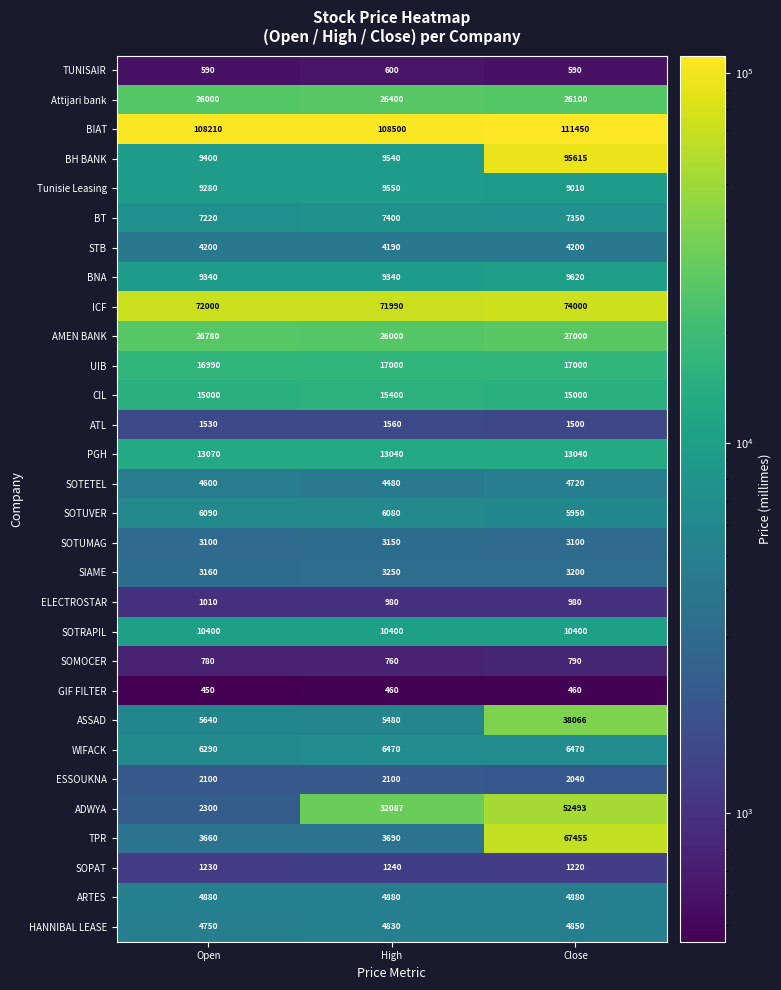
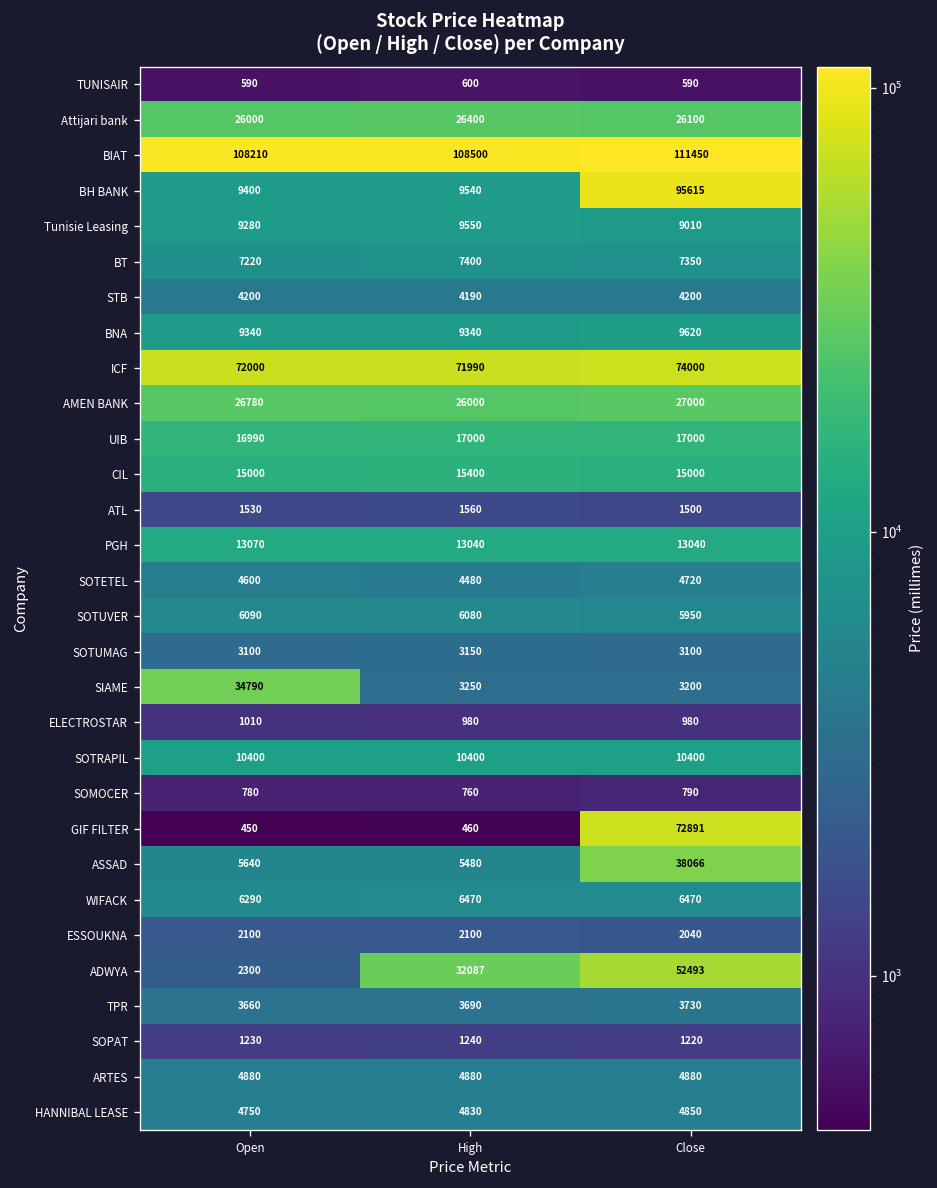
  {
    "TUNISAIR": {
      "Open": 590,
      "High": 600,
      "Close": 590
    },
    "Attijari bank": {
      "Open": 26000,
      "High": 26400,
      "Close": 26100
    },
    "BIAT": {
      "Open": 108210,
      "High": 108500,
      "Close": 111450
    },
    "BH BANK": {
      "Open": 9400,
      "High": 9540,
      "Close": 95615
    },
    "Tunisie Leasing": {
      "Open": 9280,
      "High": 9550,
      "Close": 9010
    },
    "BT": {
      "Open": 7220,
      "High": 7400,
      "Close": 7350
    },
    "STB": {
      "Open": 4200,
      "High": 4190,
      "Close": 4200
    },
    "BNA": {
      "Open": 9340,
      "High": 9340,
      "Close": 9620
    },
    "ICF": {
      "Open": 72000,
      "High": 71990,
      "Close": 74000
    },
    "AMEN BANK": {
      "Open": 26780,
      "High": 26000,
      "Close": 27000
    },
    "UIB": {
      "Open": 16990,
      "High": 17000,
      "Close": 17000
    },
    "CIL": {
      "Open": 15000,
      "High": 15400,
      "Close": 15000
    },
    "ATL": {
      "Open": 1530,
      "High": 1560,
      "Close": 1500
    },
    "PGH": {
      "Open": 13070,
      "High": 13040,
      "Close": 13040
    },
    "SOTETEL": {
      "Open": 4600,
      "High": 4480,
      "Close": 4720
    },
    "SOTUVER": {
      "Open": 6090,
      "High": 6080,
      "Close": 5950
    },
    "SOTUMAG": {
      "Open": 3100,
      "High": 3150,
      "Close": 3100
    },
    "SIAME": {
-     "Open": 3160,
+     "Open": 34790,
      "High": 3250,
      "Close": 3200
    },
    "ELECTROSTAR": {
      "Open": 1010,
      "High": 980,
      "Close": 980
    },
    "SOTRAPIL": {
      "Open": 10400,
      "High": 10400,
      "Close": 10400
    },
    "SOMOCER": {
      "Open": 780,
      "High": 760,
      "Close": 790
    },
    "GIF FILTER": {
      "Open": 450,
      "High": 460,
-     "Close": 460
+     "Close": 72891
    },
    "ASSAD": {
      "Open": 5640,
      "High": 5480,
      "Close": 38066
    },
    "WIFACK": {
      "Open": 6290,
      "High": 6470,
      "Close": 6470
    },
    "ESSOUKNA": {
      "Open": 2100,
      "High": 2100,
      "Close": 2040
    },
    "ADWYA": {
      "Open": 2300,
      "High": 32087,
      "Close": 52493
    },
    "TPR": {
      "Open": 3660,
      "High": 3690,
-     "Close": 67455
+     "Close": 3730
    },
    "SOPAT": {
      "Open": 1230,
      "High": 1240,
      "Close": 1220
    },
    "ARTES": {
      "Open": 4880,
      "High": 4880,
      "Close": 4880
    },
    "HANNIBAL LEASE": {
      "Open": 4750,
      "High": 4830,
      "Close": 4850
    }
  }
